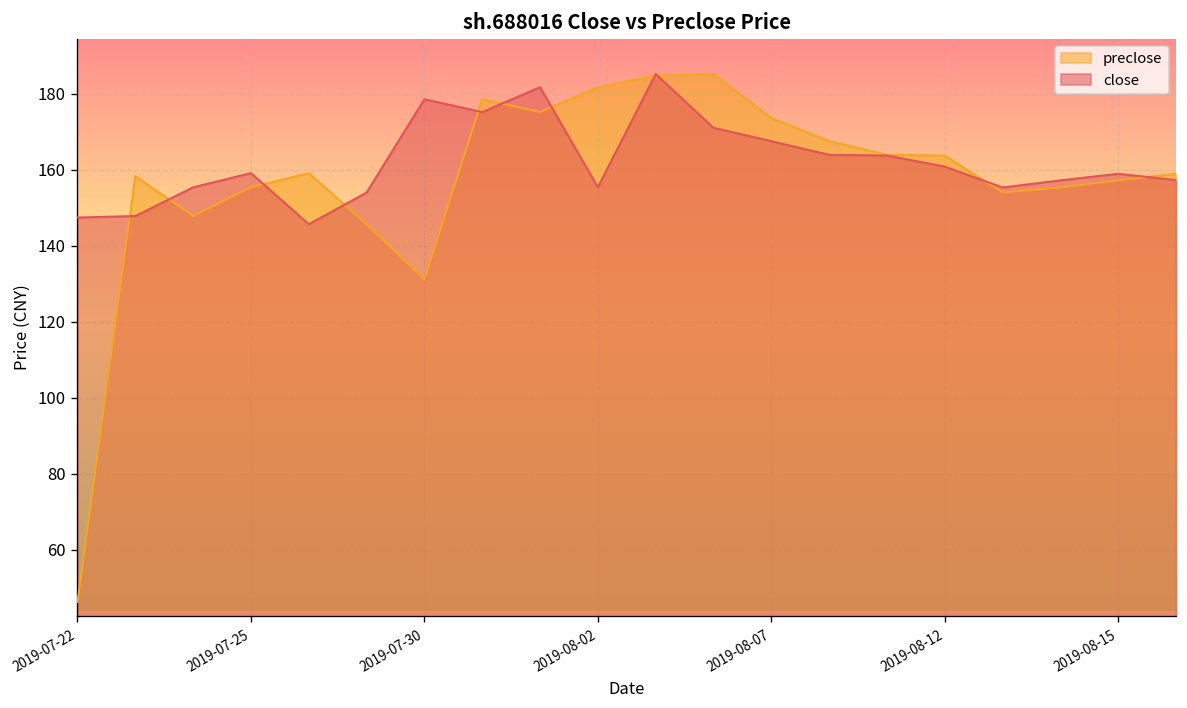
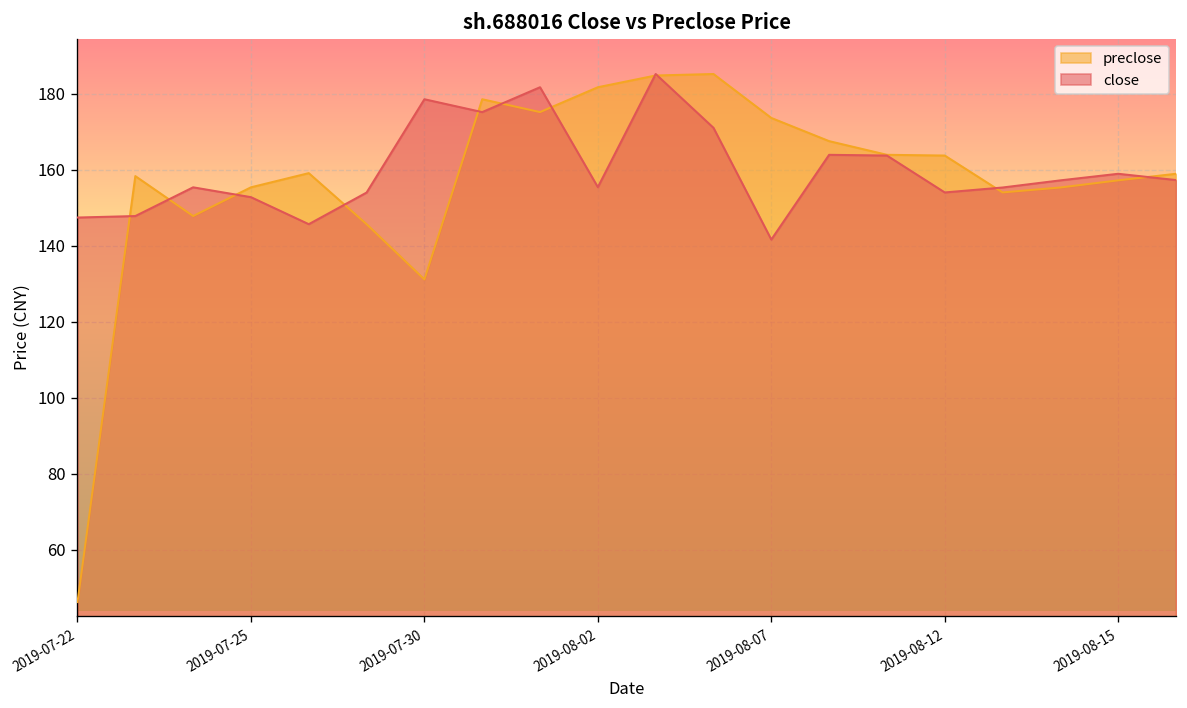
  {
    "preclose": {
      "2019-07-22": 46,
      "2019-07-25": 155,
      "2019-07-30": 131,
      "2019-08-02": 182,
      "2019-08-07": 174,
      "2019-08-12": 164,
      "2019-08-15": 157
    },
    "close": {
      "2019-07-22": 147,
-     "2019-07-25": 159,
+     "2019-07-25": 153,
      "2019-07-30": 179,
      "2019-08-02": 155,
-     "2019-08-07": 168,
-     "2019-08-12": 161,
+     "2019-08-07": 142,
+     "2019-08-12": 154,
      "2019-08-15": 159
    }
  }
